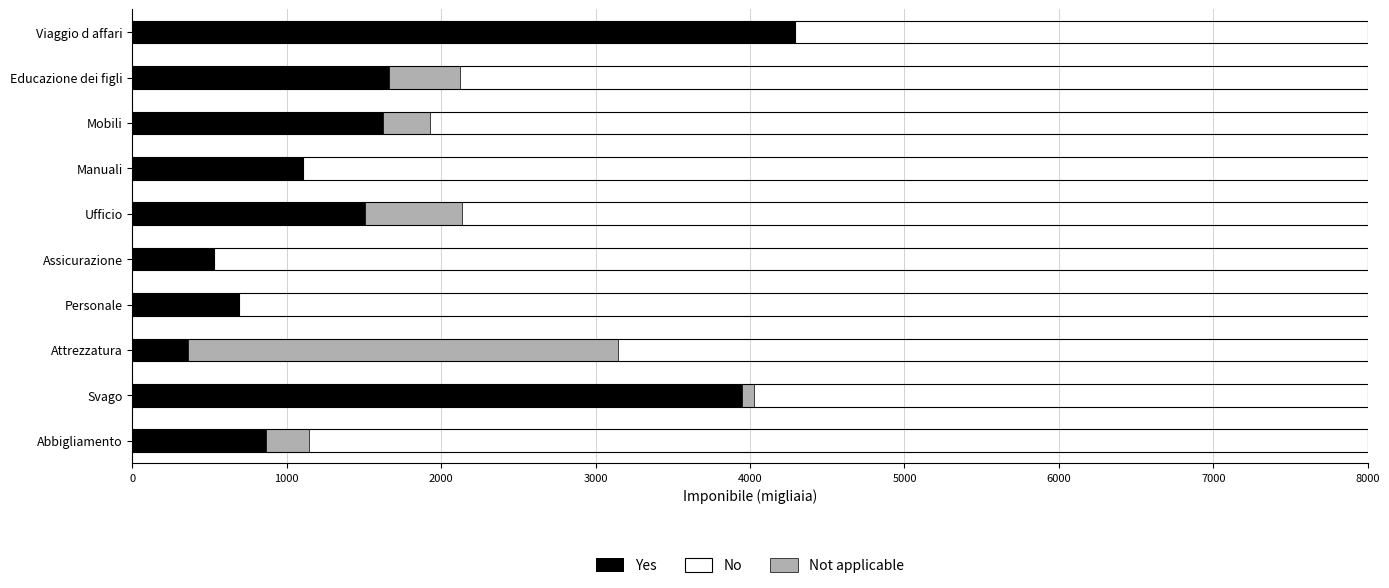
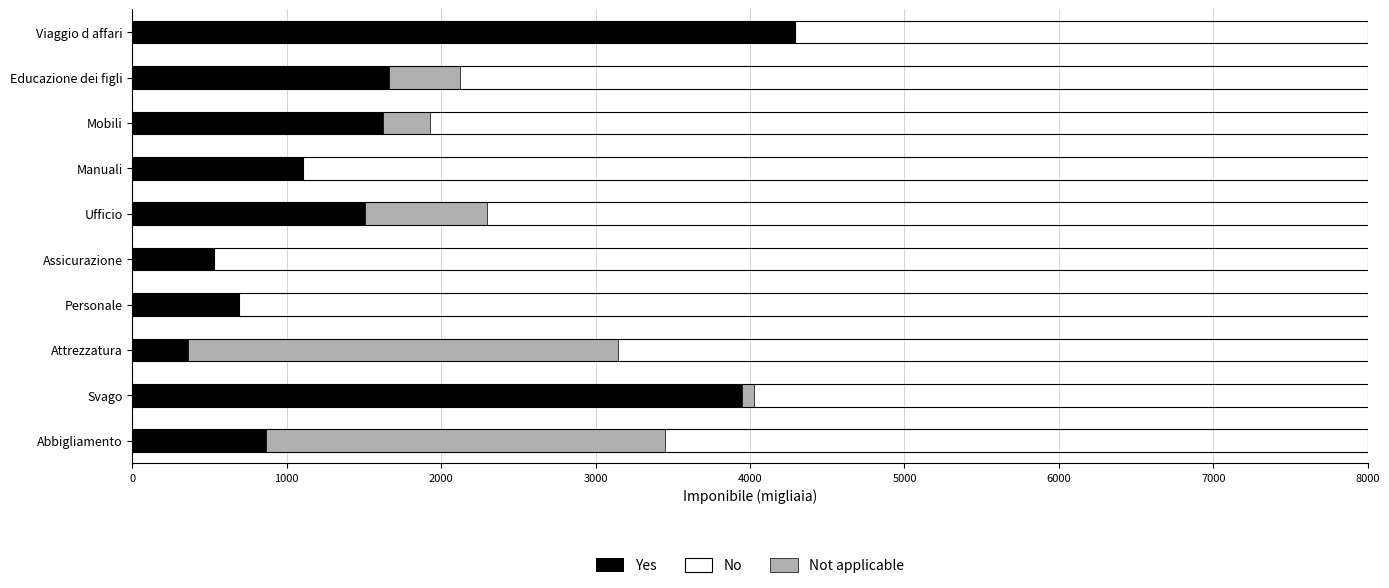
  {
    "Not applicable": {
-     "Ufficio": 630,
-     "Abbigliamento": 280
+     "Ufficio": 790,
+     "Abbigliamento": 2590
    }
  }
